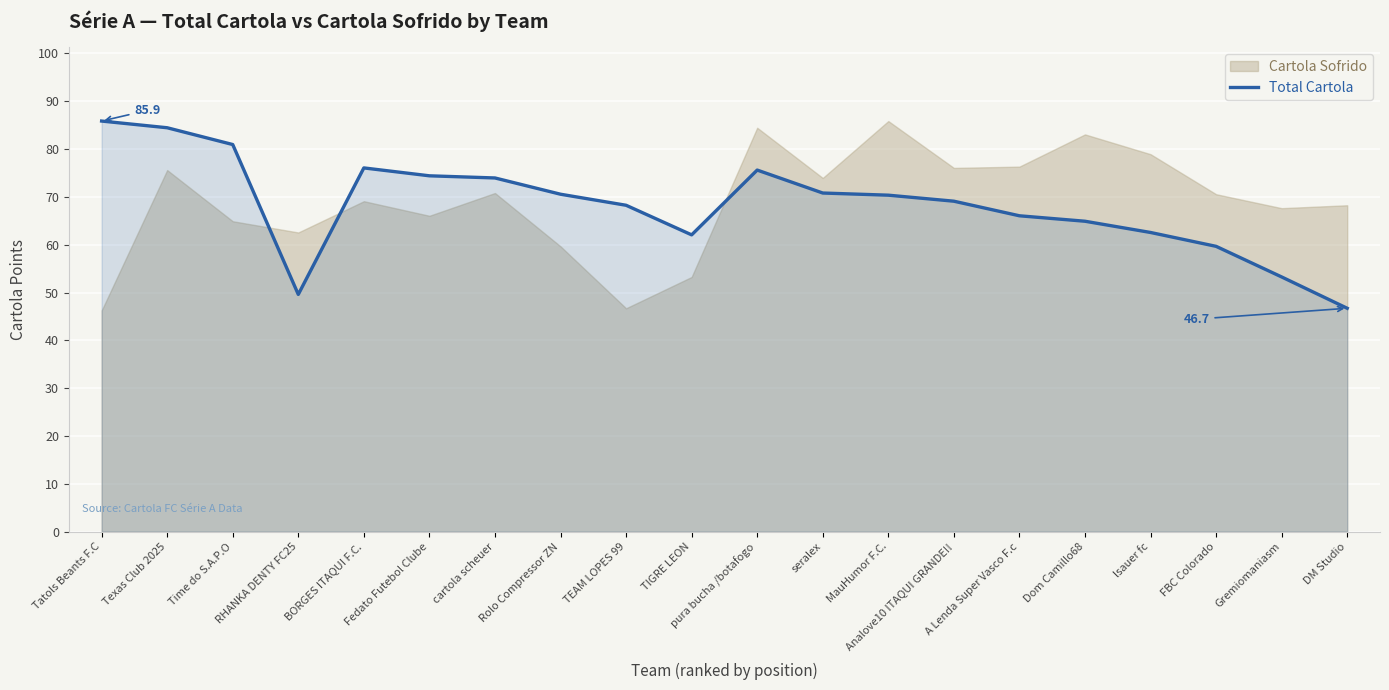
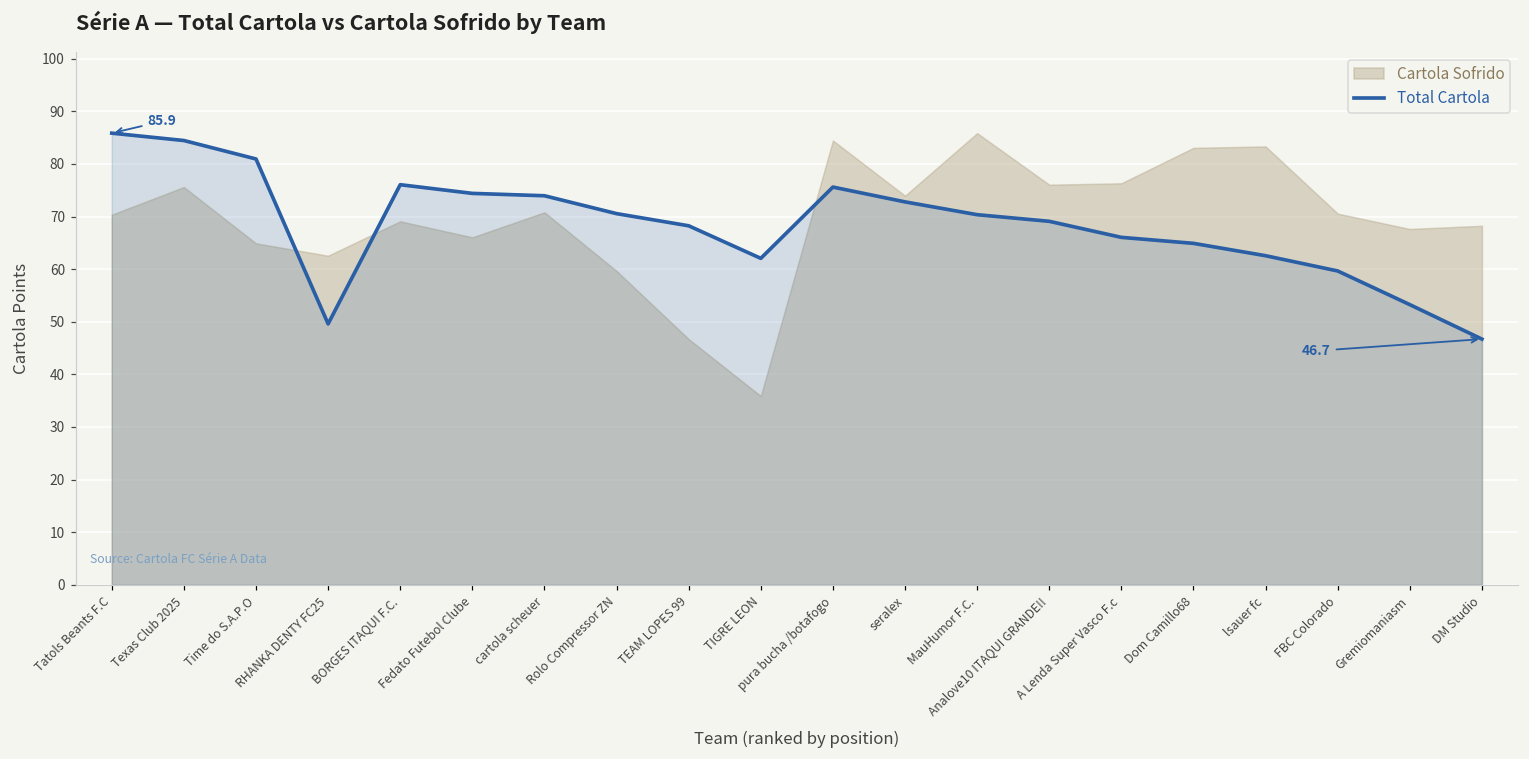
  {
    "Cartola Sofrido": {
-     "Tatols Beants F.C": 46,
+     "Tatols Beants F.C": 70,
      "Texas Club 2025": 76,
      "Time do S.A.P.O": 65,
      "RHANKA DENTY FC25": 63,
      "BORGES ITAQUI F.C.": 69,
      "Fedato Futebol Clube": 66,
      "cartola scheuer": 71,
      "Rolo Compressor ZN": 60,
      "TEAM LOPES 99": 47,
-     "TIGRE LEON": 53,
+     "TIGRE LEON": 36,
      "pura bucha /botafogo": 84,
      "seralex": 74,
      "MauHumor F.C.": 86,
      "Analove10 ITAQUI GRANDE!!": 76,
      "A Lenda Super Vasco F.c": 76,
      "Dom Camillo68": 83,
-     "lsauer fc": 79,
+     "lsauer fc": 83,
      "FBC Colorado": 71,
      "Gremiomaniasm": 68,
      "DM Studio": 68
    },
    "Total Cartola": {
      "Texas Club 2025": 84,
      "Time do S.A.P.O": 81,
      "RHANKA DENTY FC25": 50,
      "BORGES ITAQUI F.C.": 76,
      "Fedato Futebol Clube": 74,
      "cartola scheuer": 74,
      "Rolo Compressor ZN": 71,
      "TEAM LOPES 99": 68,
      "TIGRE LEON": 62,
      "pura bucha /botafogo": 76,
-     "seralex": 71,
+     "seralex": 73,
      "MauHumor F.C.": 70,
      "Analove10 ITAQUI GRANDE!!": 69,
      "A Lenda Super Vasco F.c": 66,
      "Dom Camillo68": 65,
      "lsauer fc": 63,
      "FBC Colorado": 60,
      "Gremiomaniasm": 53
    }
  }
